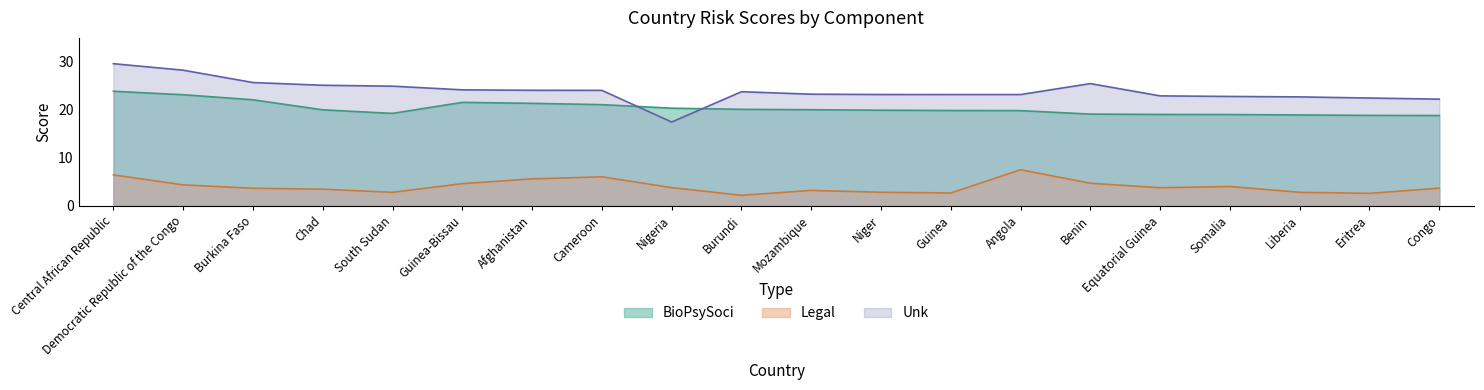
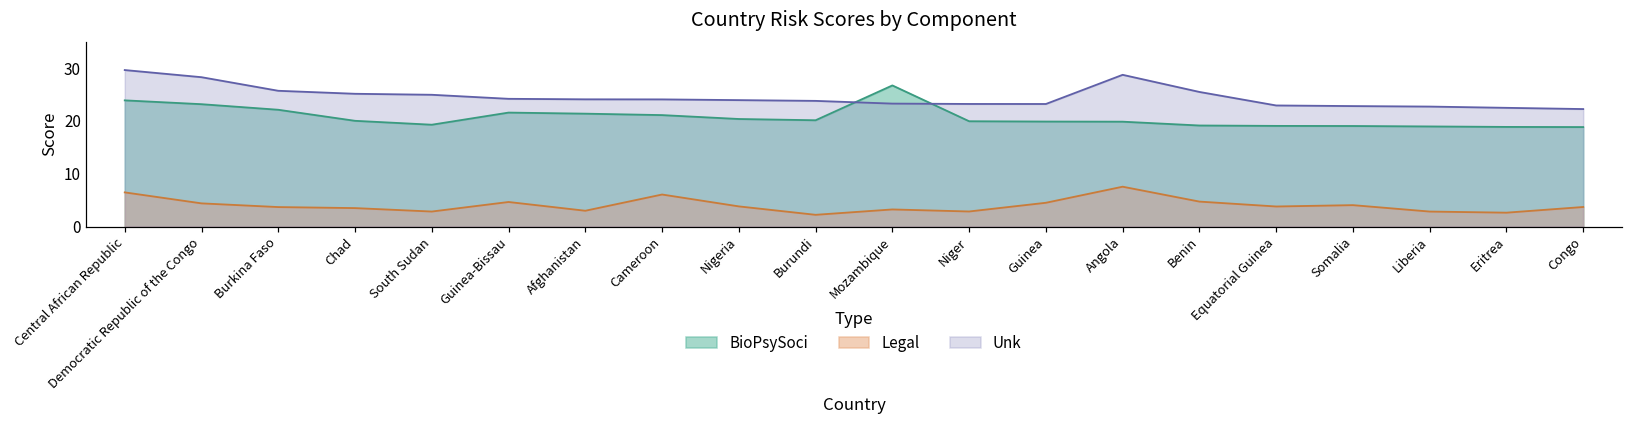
  {
    "BioPsySoci": {
      "Central African Republic": 24,
      "Democratic Republic of the Congo": 23,
      "Burkina Faso": 22,
      "Chad": 20,
      "South Sudan": 19,
      "Guinea-Bissau": 22,
      "Afghanistan": 21,
      "Cameroon": 21,
      "Nigeria": 20,
      "Burundi": 20,
-     "Mozambique": 20,
+     "Mozambique": 27,
      "Niger": 20,
      "Guinea": 20,
      "Angola": 20,
      "Benin": 19,
      "Equatorial Guinea": 19,
      "Somalia": 19,
      "Liberia": 19,
      "Eritrea": 19,
      "Congo": 19
    },
    "Legal": {
      "Central African Republic": 6,
      "Democratic Republic of the Congo": 4,
      "Burkina Faso": 4,
      "Chad": 3,
      "South Sudan": 3,
      "Guinea-Bissau": 5,
-     "Afghanistan": 6,
+     "Afghanistan": 3,
      "Cameroon": 6,
      "Nigeria": 4,
      "Burundi": 2,
      "Mozambique": 3,
      "Niger": 3,
-     "Guinea": 3,
+     "Guinea": 4,
      "Angola": 8,
      "Benin": 5,
      "Equatorial Guinea": 4,
      "Somalia": 4,
      "Liberia": 3,
      "Eritrea": 3,
      "Congo": 4
    },
    "Unk": {
      "Central African Republic": 30,
      "Democratic Republic of the Congo": 28,
      "Burkina Faso": 26,
      "Chad": 25,
      "South Sudan": 25,
      "Guinea-Bissau": 24,
      "Afghanistan": 24,
      "Cameroon": 24,
-     "Nigeria": 17,
+     "Nigeria": 24,
      "Burundi": 24,
      "Mozambique": 23,
      "Niger": 23,
      "Guinea": 23,
-     "Angola": 23,
+     "Angola": 29,
      "Benin": 25,
      "Equatorial Guinea": 23,
      "Somalia": 23,
      "Liberia": 23,
      "Eritrea": 22,
      "Congo": 22
    }
  }
